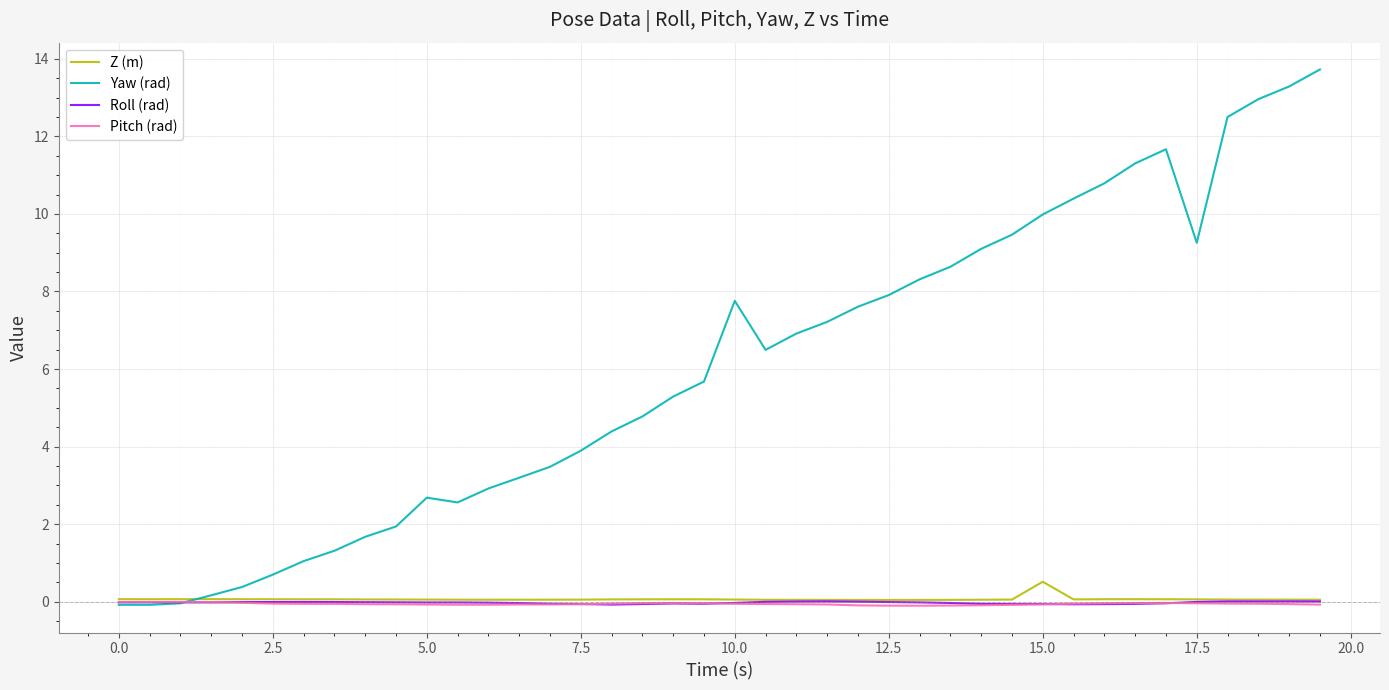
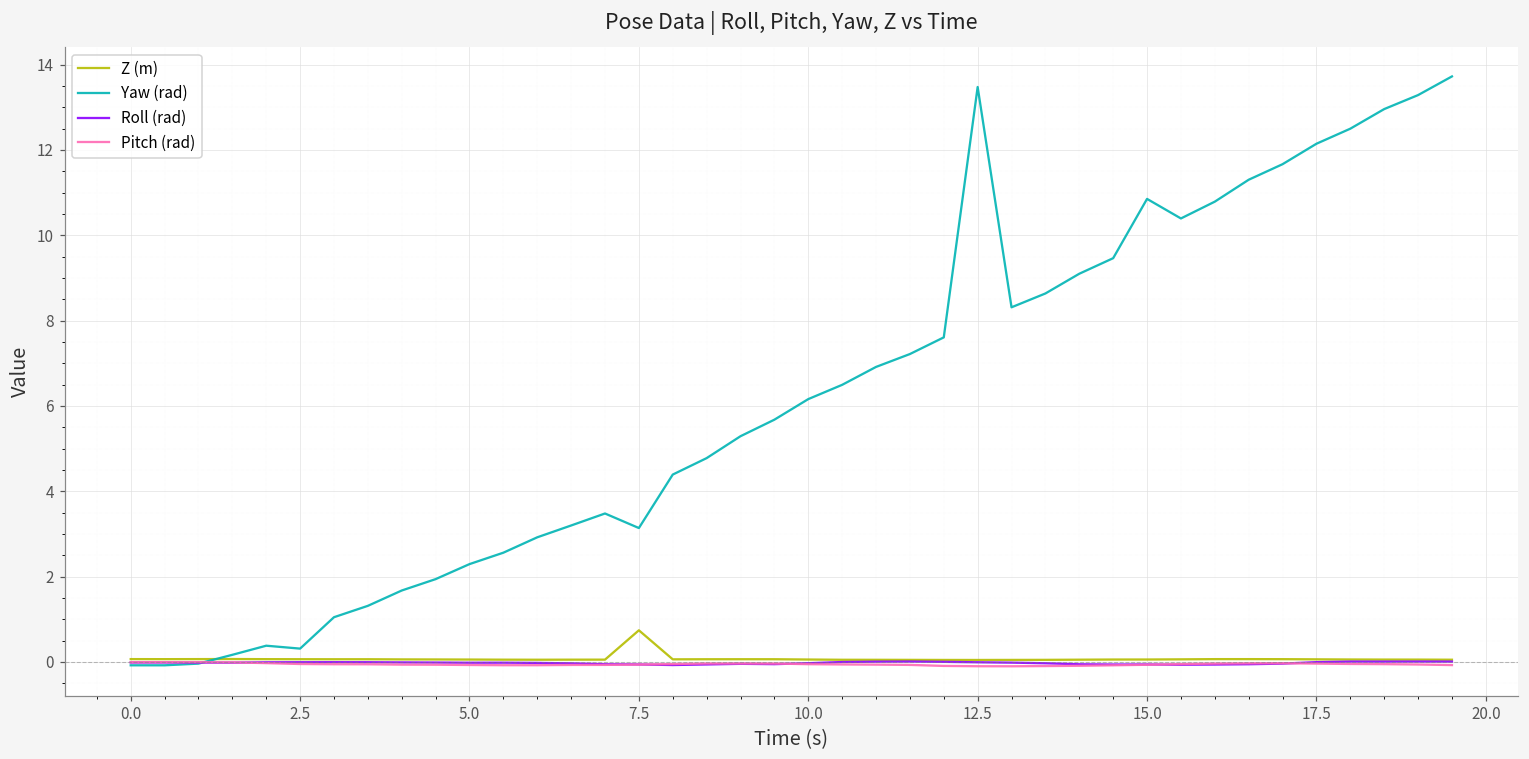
  {
    "Z (m)": {
      "0.0": 0.1,
      "2.5": 0.1,
      "5.0": 0.1,
-     "7.5": 0.1,
+     "7.5": 0.7,
      "10.0": 0.1,
-     "15.0": 0.5,
+     "15.0": 0.1,
      "17.5": 0.1
    },
    "Yaw (rad)": {
-     "2.5": 0.7,
-     "5.0": 2.7,
-     "7.5": 3.9,
-     "10.0": 7.8,
-     "12.5": 7.9,
-     "15.0": 10.0,
-     "17.5": 9.3
+     "2.5": 0.3,
+     "5.0": 2.3,
+     "7.5": 3.1,
+     "10.0": 6.2,
+     "12.5": 13.5,
+     "15.0": 10.9,
+     "17.5": 12.1
    },
    "Pitch (rad)": {
      "12.5": -0.1
    }
  }
